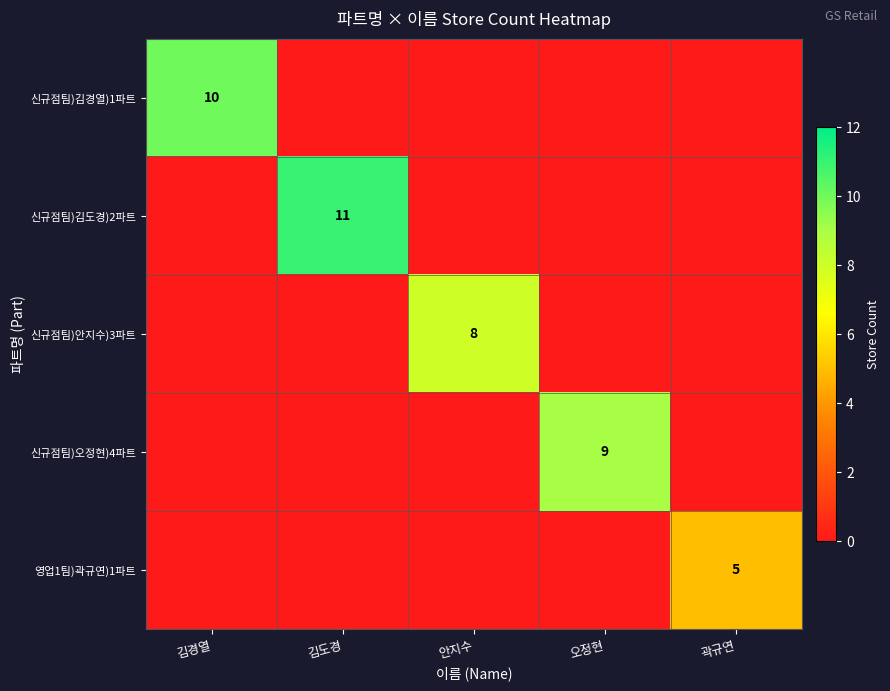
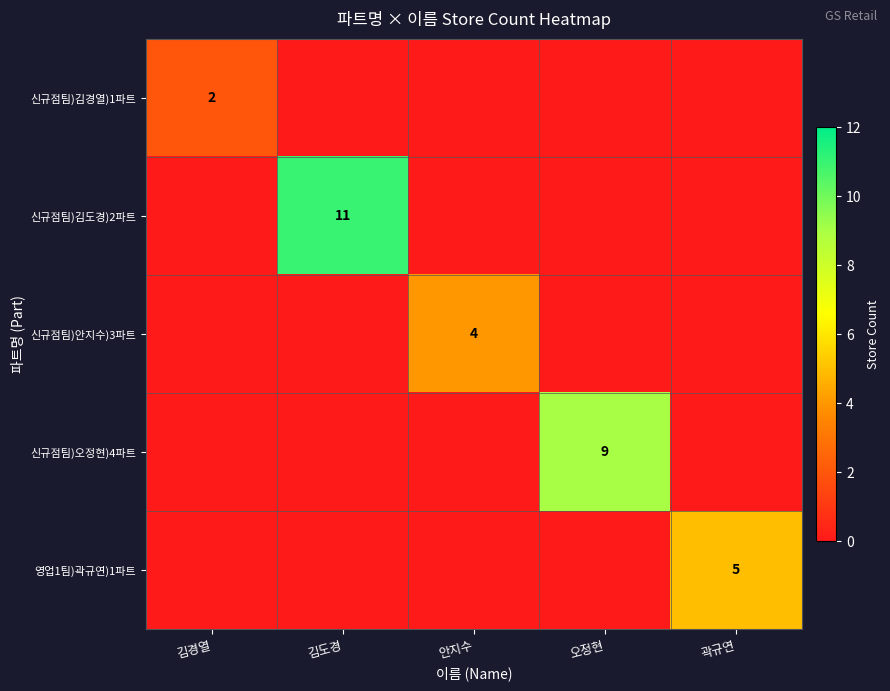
  {
    "신규점팀)김경열)1파트": {
-     "김경열": 10
+     "김경열": 2
    },
    "신규점팀)김도경)2파트": {
      "김도경": 11
    },
    "신규점팀)안지수)3파트": {
-     "안지수": 8
+     "안지수": 4
    },
    "신규점팀)오정현)4파트": {
      "오정현": 9
    },
    "영업1팀)곽규연)1파트": {
      "곽규연": 5
    }
  }
